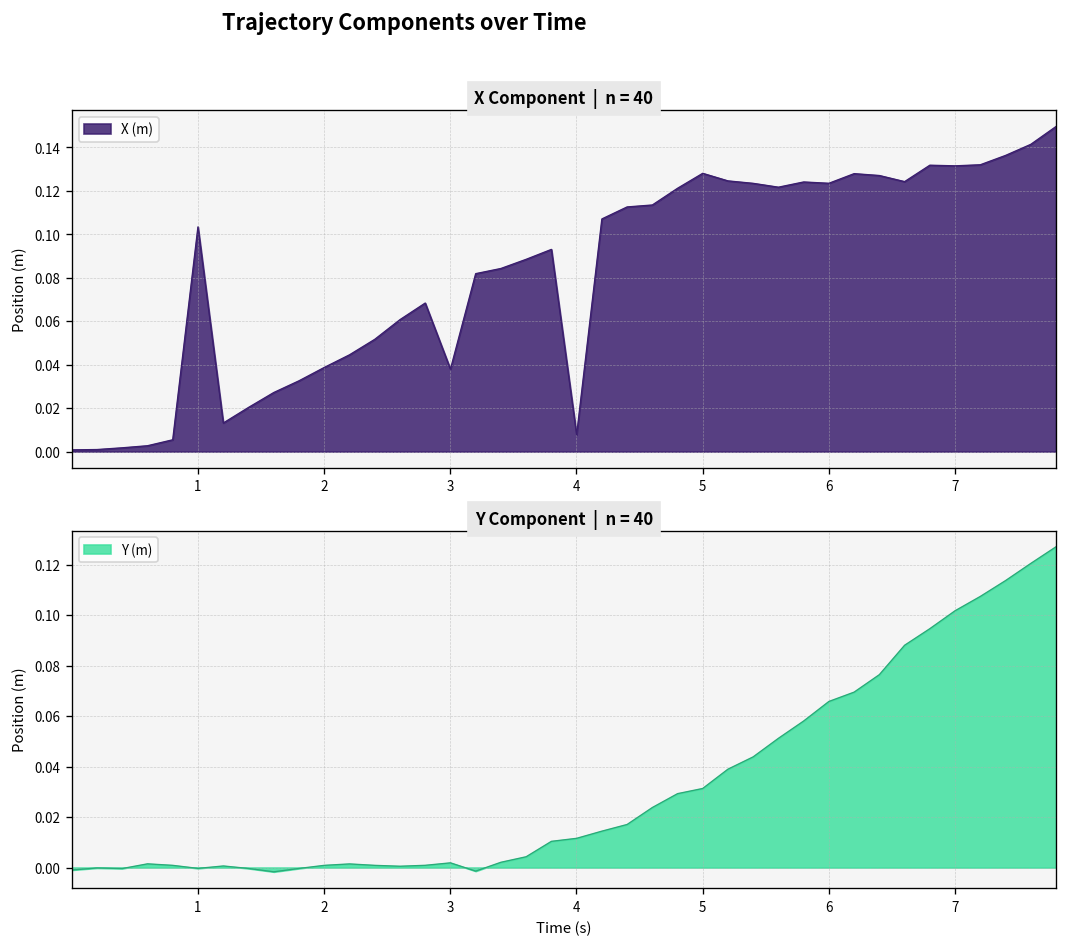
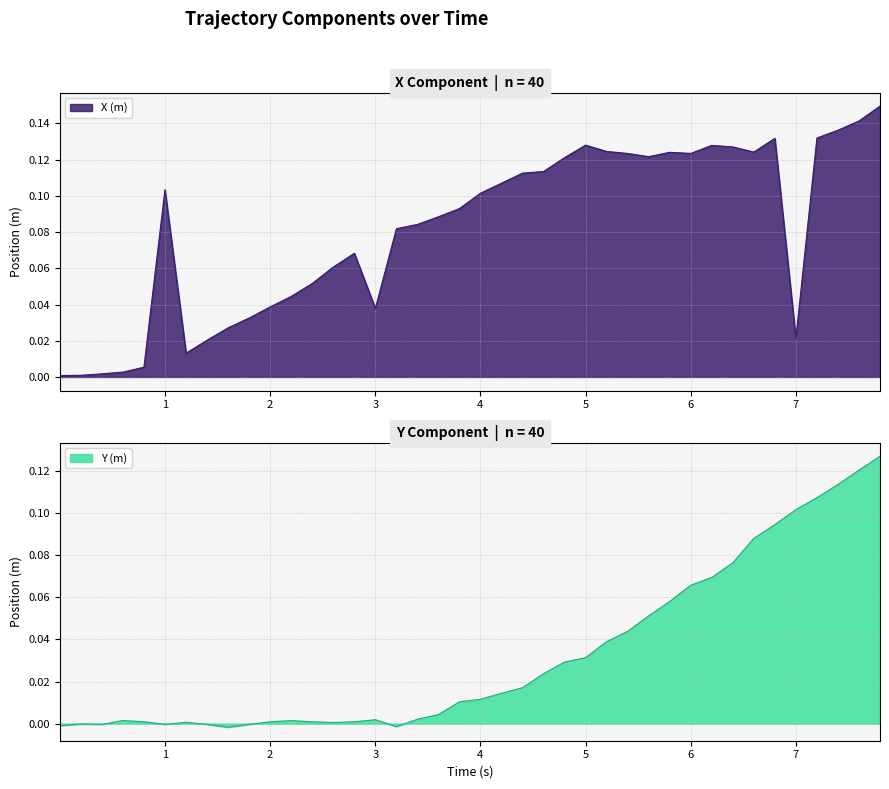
  {
    "X Component | n = 40": {
      "1": 0.103,
      "2": 0.039,
      "3": 0.038,
-     "4": 0.008,
+     "4": 0.101,
      "5": 0.128,
      "6": 0.123,
-     "7": 0.131
+     "7": 0.021
    }
  }
